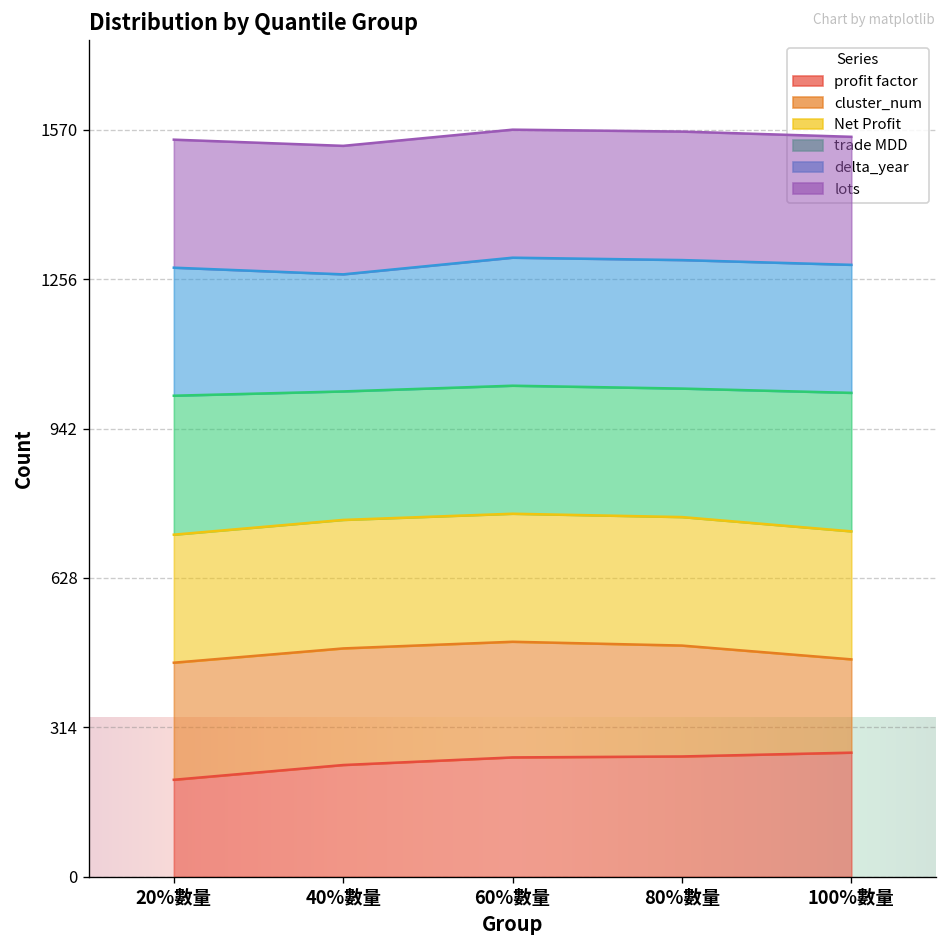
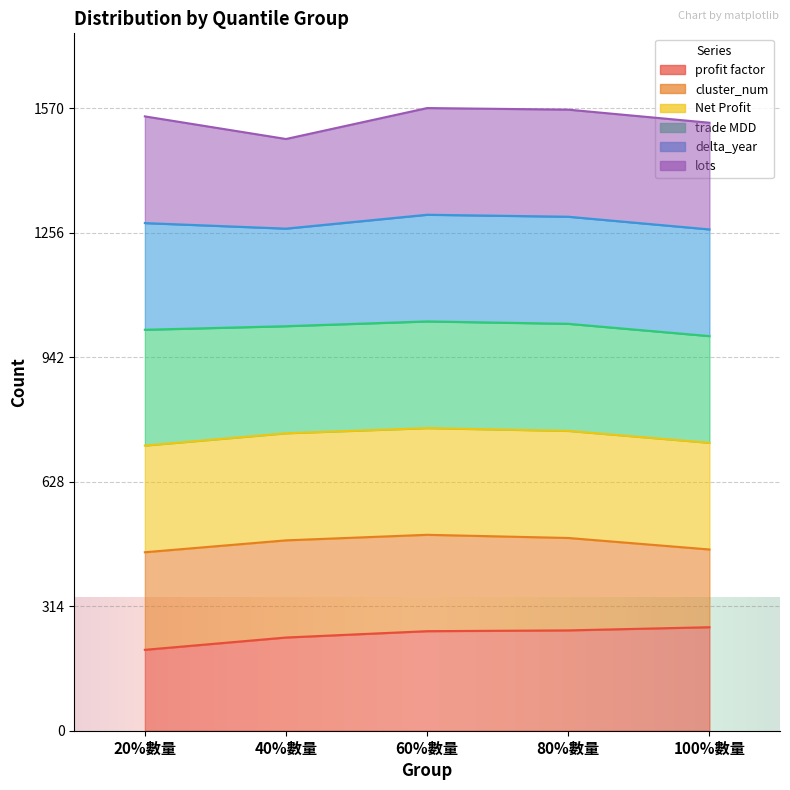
  {
    "Net Profit": {
      "20%數量": 270,
      "40%數量": 270,
      "60%數量": 270,
      "80%數量": 270,
      "100%數量": 270
    },
    "trade MDD": {
      "20%數量": 290,
      "40%數量": 270,
      "60%數量": 270,
      "80%數量": 270,
-     "100%數量": 290
+     "100%數量": 270
    },
    "delta_year": {
      "20%數量": 270,
      "40%數量": 250,
      "60%數量": 270,
      "80%數量": 270,
      "100%數量": 270
    },
    "lots": {
      "20%數量": 270,
-     "40%數量": 270,
+     "40%數量": 230,
      "60%數量": 270,
      "80%數量": 270
    }
  }
